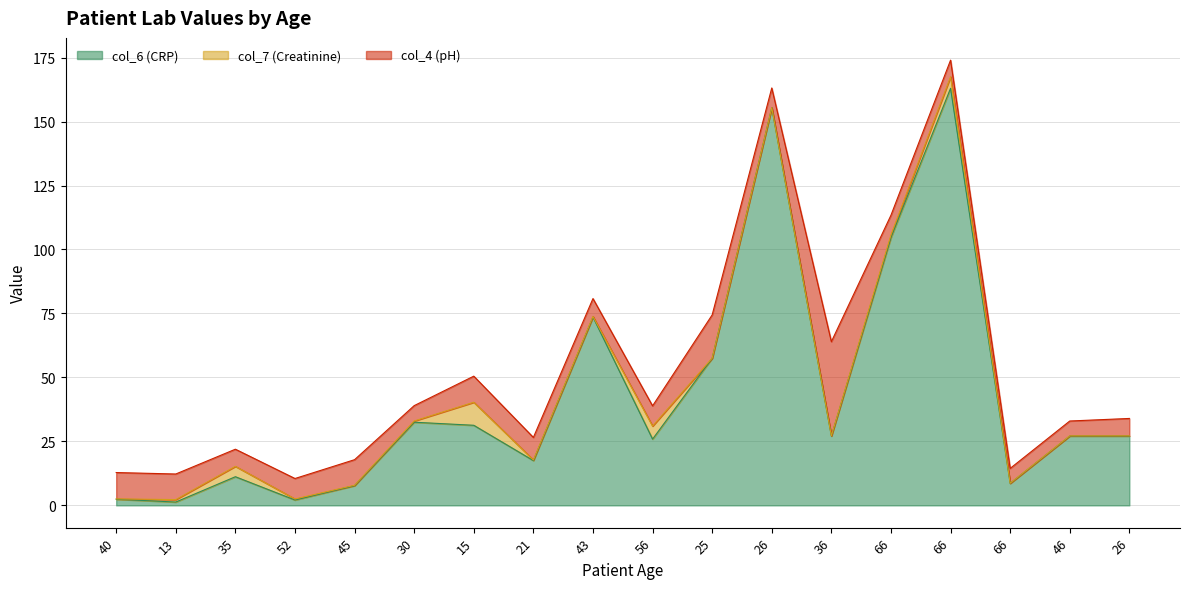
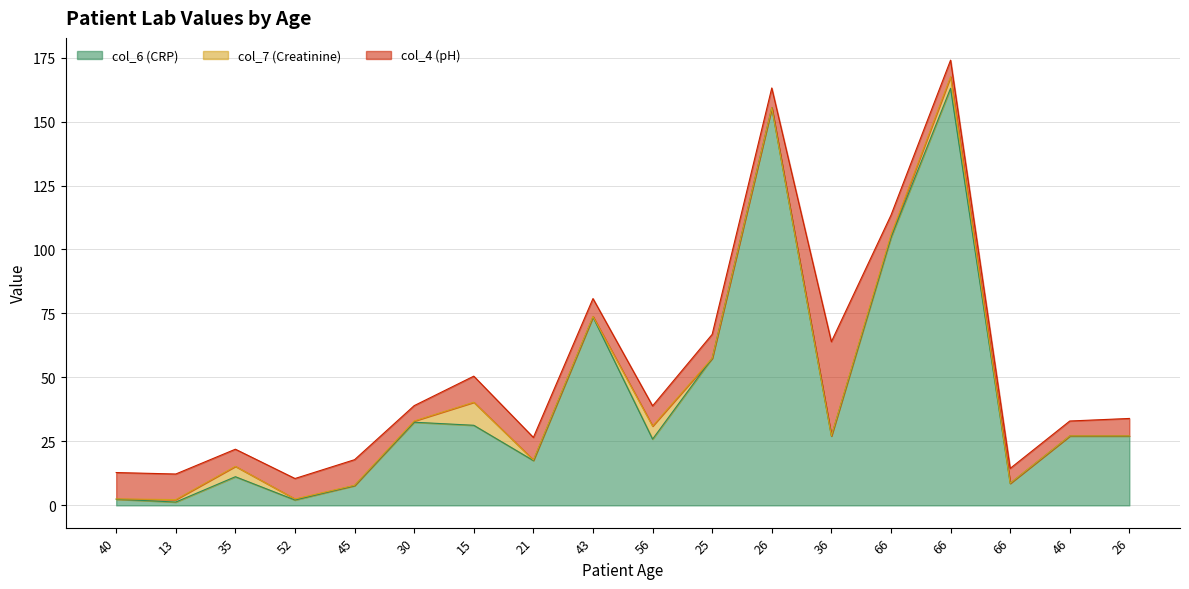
  {
    "col_6 (CRP)": {
      "35": 11,
      "15": 31,
      "56": 26
    },
    "col_7 (Creatinine)": {
      "35": 4,
      "15": 9,
      "56": 5
    },
    "col_4 (pH)": {
      "40": 10,
      "13": 10,
      "35": 7,
      "52": 8,
      "45": 10,
      "30": 6,
      "15": 10,
      "21": 9,
      "43": 7,
      "56": 8,
-     "25": 17,
+     "25": 9,
      "36": 37,
      "46": 6
    }
  }
